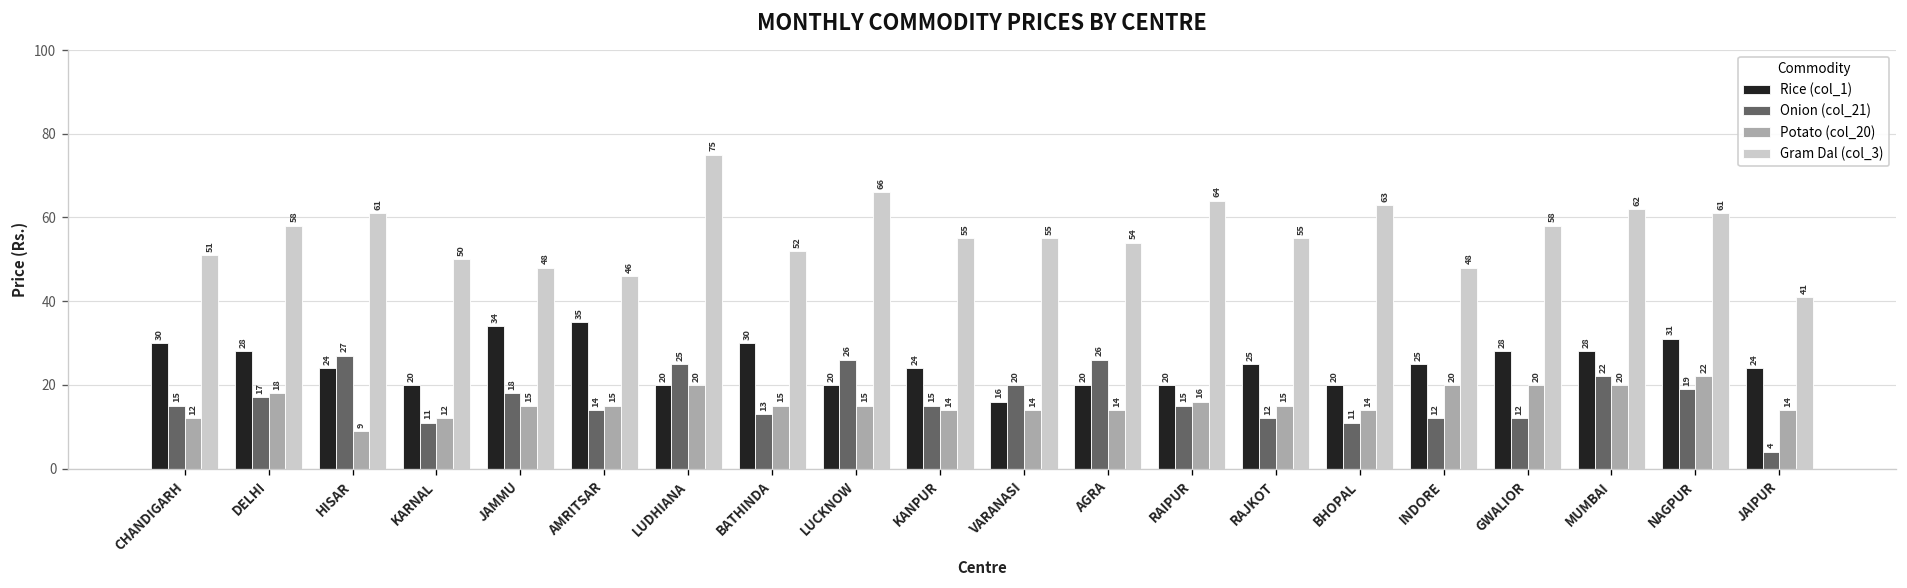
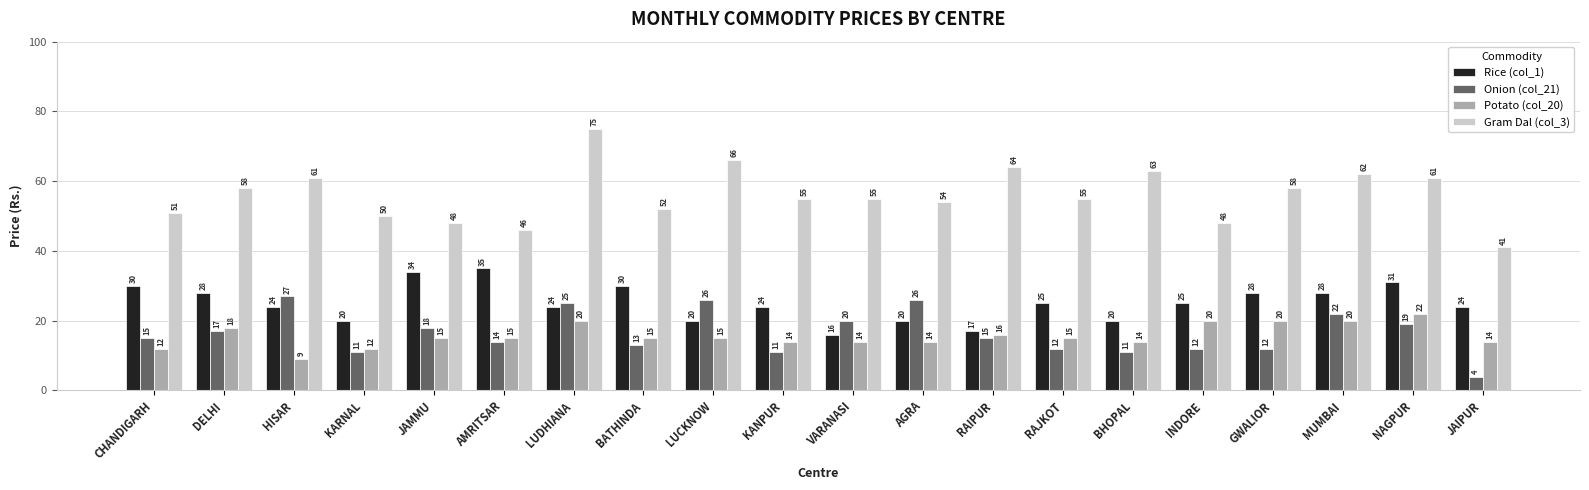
  {
    "Rice (col_1)": {
      "CHANDIGARH": 30,
      "DELHI": 28,
      "HISAR": 24,
      "KARNAL": 20,
      "JAMMU": 34,
      "AMRITSAR": 35,
-     "LUDHIANA": 20,
+     "LUDHIANA": 24,
      "BATHINDA": 30,
      "LUCKNOW": 20,
      "KANPUR": 24,
      "VARANASI": 16,
      "AGRA": 20,
-     "RAIPUR": 20,
+     "RAIPUR": 17,
      "RAJKOT": 25,
      "BHOPAL": 20,
      "INDORE": 25,
      "GWALIOR": 28,
      "MUMBAI": 28,
      "NAGPUR": 31,
      "JAIPUR": 24
    },
    "Onion (col_21)": {
      "CHANDIGARH": 15,
      "DELHI": 17,
      "HISAR": 27,
      "KARNAL": 11,
      "JAMMU": 18,
      "AMRITSAR": 14,
      "LUDHIANA": 25,
      "BATHINDA": 13,
      "LUCKNOW": 26,
-     "KANPUR": 15,
+     "KANPUR": 11,
      "VARANASI": 20,
      "AGRA": 26,
      "RAIPUR": 15,
      "RAJKOT": 12,
      "BHOPAL": 11,
      "INDORE": 12,
      "GWALIOR": 12,
      "MUMBAI": 22,
      "NAGPUR": 19,
      "JAIPUR": 4
    }
  }
